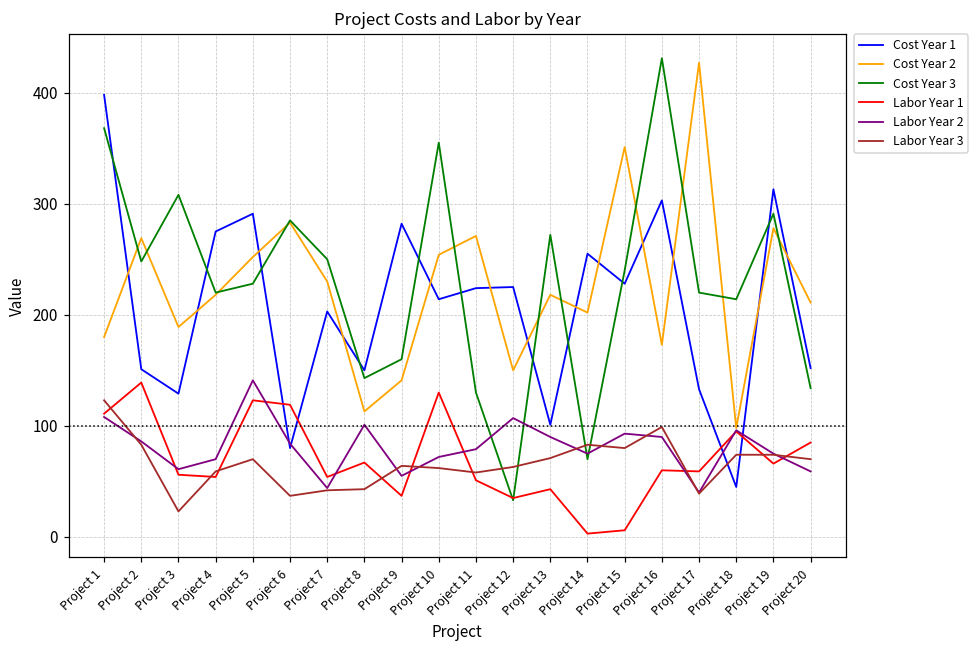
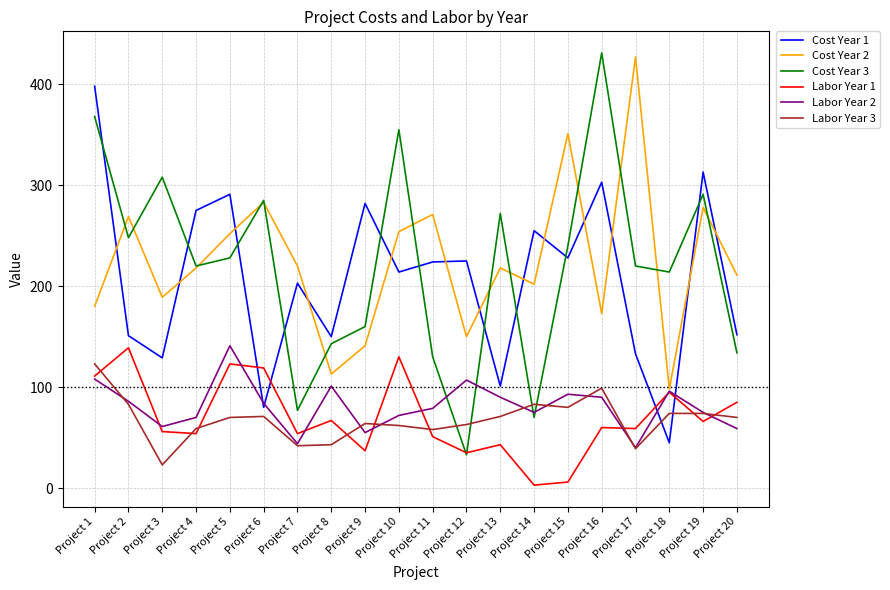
  {
    "Cost Year 1": {
      "Project 1": 398,
      "Project 2": 151,
      "Project 3": 129,
      "Project 4": 275,
      "Project 5": 291,
      "Project 6": 80,
      "Project 7": 203,
      "Project 8": 150,
      "Project 9": 282,
      "Project 10": 214,
      "Project 11": 224,
      "Project 12": 225,
      "Project 13": 101,
      "Project 14": 255,
      "Project 15": 228,
      "Project 16": 303,
      "Project 17": 133,
      "Project 18": 45,
      "Project 19": 313,
      "Project 20": 152
    },
    "Cost Year 2": {
      "Project 1": 180,
      "Project 2": 269,
      "Project 3": 189,
      "Project 5": 252,
-     "Project 7": 230,
+     "Project 7": 220,
      "Project 8": 113,
      "Project 9": 141,
      "Project 10": 254,
      "Project 11": 271,
      "Project 12": 150,
      "Project 13": 218,
      "Project 14": 202,
      "Project 15": 351,
      "Project 16": 173,
      "Project 17": 427,
      "Project 19": 278,
      "Project 20": 211
    },
    "Cost Year 3": {
      "Project 1": 368,
      "Project 2": 248,
      "Project 3": 308,
      "Project 5": 228,
-     "Project 7": 250,
+     "Project 7": 77,
      "Project 8": 143,
      "Project 9": 160,
      "Project 10": 355,
      "Project 11": 130,
      "Project 13": 272,
      "Project 14": 70,
      "Project 15": 240,
      "Project 16": 431,
      "Project 17": 220,
      "Project 18": 214,
      "Project 19": 291,
      "Project 20": 134
    },
    "Labor Year 1": {
      "Project 1": 111,
      "Project 2": 139,
      "Project 3": 56,
      "Project 4": 54,
      "Project 5": 123,
      "Project 6": 119,
      "Project 7": 54,
      "Project 8": 67,
      "Project 9": 37,
      "Project 10": 130,
      "Project 11": 51,
      "Project 13": 43,
      "Project 14": 3,
      "Project 15": 6,
      "Project 16": 60,
      "Project 17": 59,
      "Project 19": 66,
      "Project 20": 85
    },
    "Labor Year 2": {
      "Project 1": 108,
      "Project 2": 86,
      "Project 3": 61,
      "Project 4": 70,
      "Project 5": 141,
      "Project 6": 84,
      "Project 8": 101,
      "Project 9": 55,
      "Project 10": 72,
      "Project 11": 79,
      "Project 12": 107,
      "Project 13": 90,
      "Project 14": 75,
      "Project 15": 93,
      "Project 16": 90,
      "Project 20": 59
    },
    "Labor Year 3": {
      "Project 1": 123,
      "Project 2": 83,
      "Project 3": 23,
      "Project 4": 59,
      "Project 5": 70,
-     "Project 6": 37,
+     "Project 6": 71,
      "Project 8": 43,
      "Project 9": 64,
      "Project 10": 62,
      "Project 11": 58,
      "Project 12": 63,
      "Project 13": 71,
      "Project 14": 83,
      "Project 15": 80,
      "Project 16": 99,
      "Project 18": 74,
      "Project 20": 70
    }
  }
